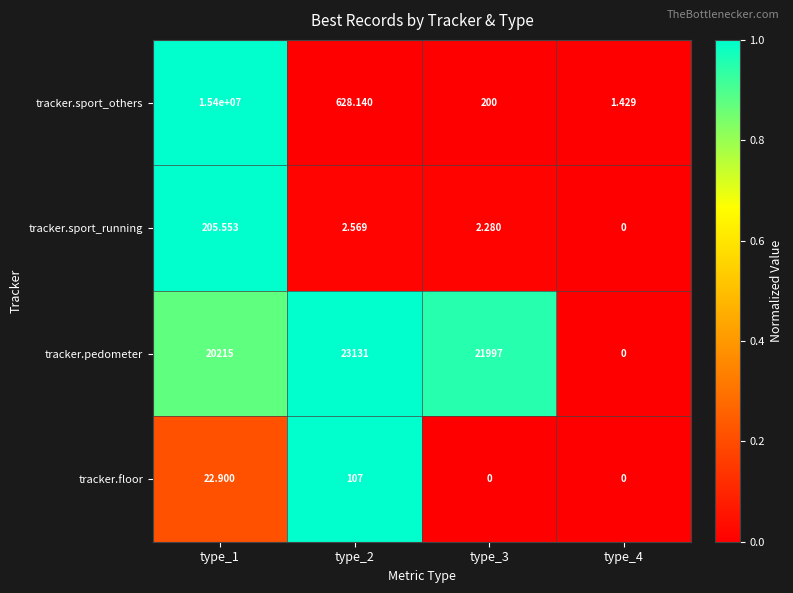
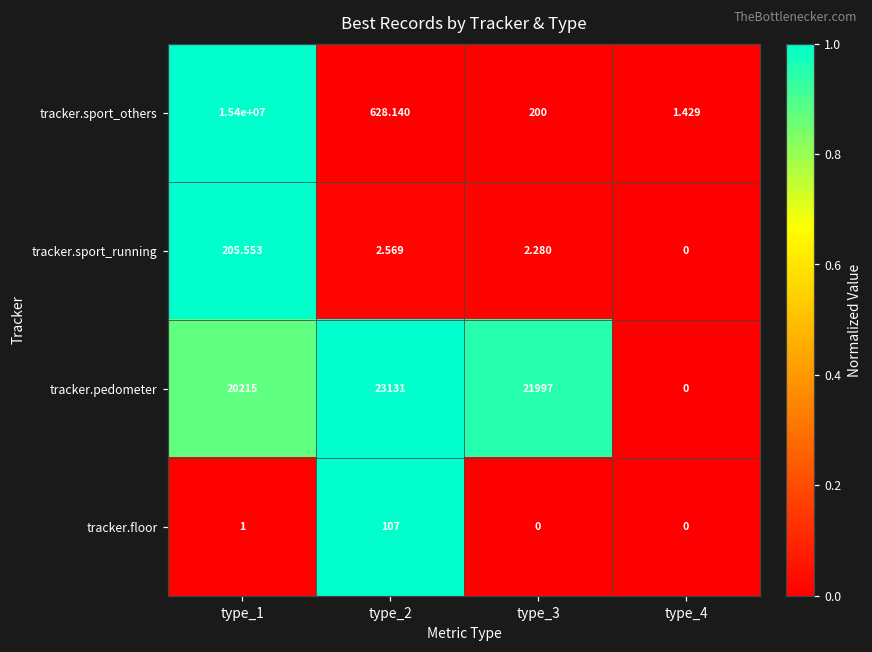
  {
    "tracker.sport_others": {
      "type_1": "1.54e+07",
      "type_2": "628.140",
      "type_3": "200",
      "type_4": "1.429"
    },
    "tracker.sport_running": {
      "type_1": "205.553",
      "type_2": "2.569",
      "type_3": "2.280",
      "type_4": "0"
    },
    "tracker.pedometer": {
      "type_1": "20215",
      "type_2": "23131",
      "type_3": "21997",
      "type_4": "0"
    },
    "tracker.floor": {
-     "type_1": "22.900",
+     "type_1": "1",
      "type_2": "107",
      "type_3": "0",
      "type_4": "0"
    }
  }
